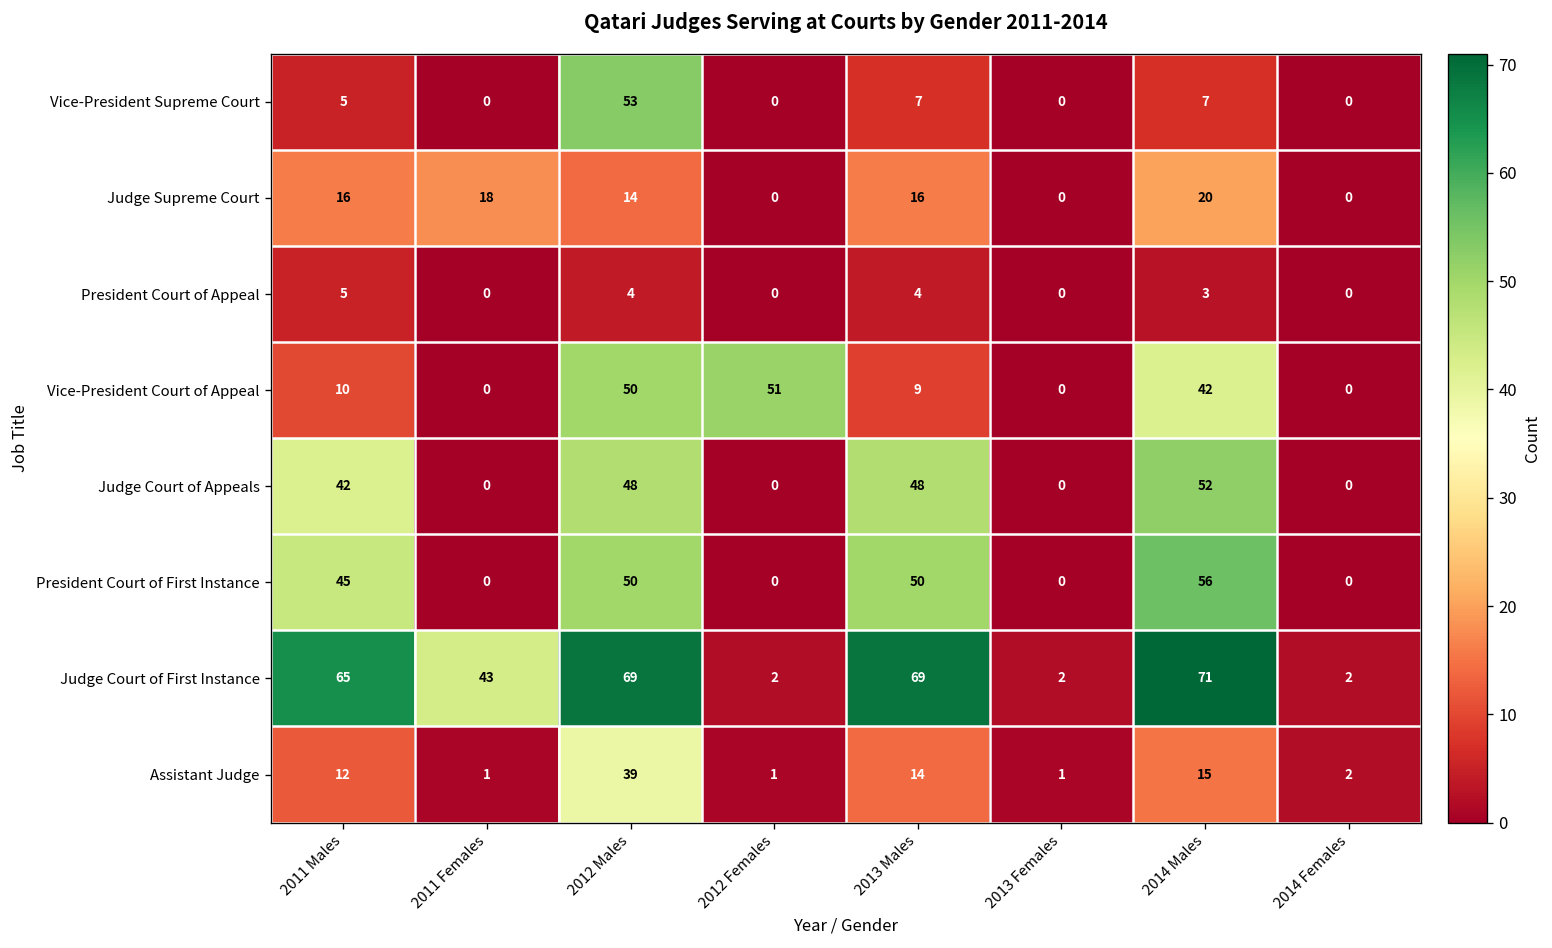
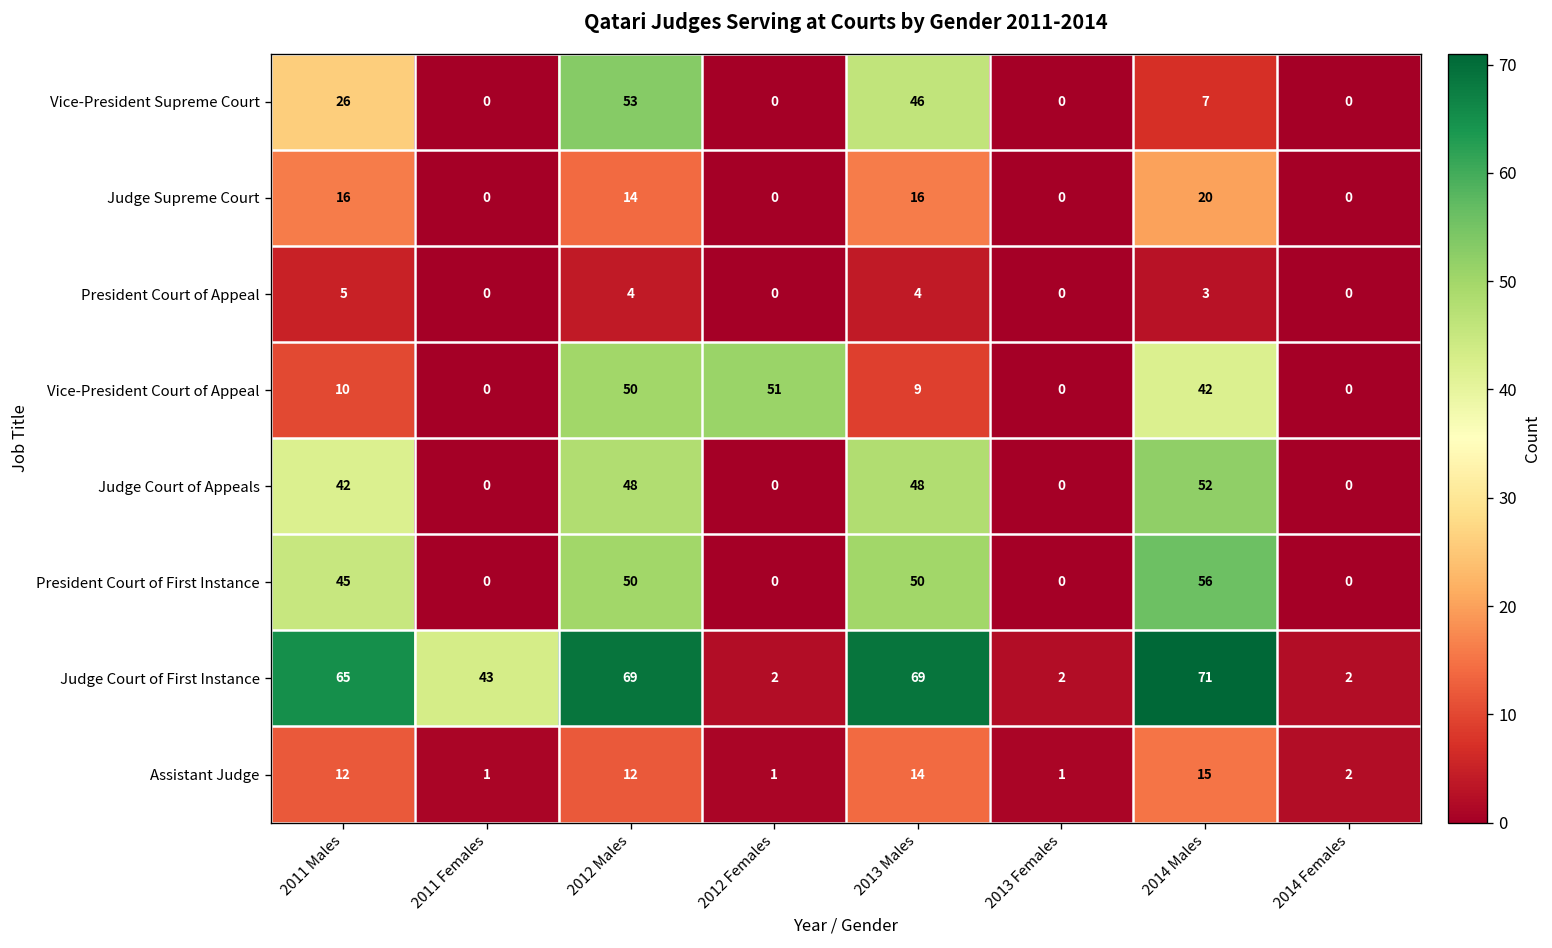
  {
    "Vice-President Supreme Court": {
-     "2011 Males": 5,
+     "2011 Males": 26,
      "2011 Females": 0,
      "2012 Males": 53,
      "2012 Females": 0,
-     "2013 Males": 7,
+     "2013 Males": 46,
      "2013 Females": 0,
      "2014 Males": 7,
      "2014 Females": 0
    },
    "Judge Supreme Court": {
      "2011 Males": 16,
-     "2011 Females": 18,
+     "2011 Females": 0,
      "2012 Males": 14,
      "2012 Females": 0,
      "2013 Males": 16,
      "2013 Females": 0,
      "2014 Males": 20,
      "2014 Females": 0
    },
    "President Court of Appeal": {
      "2011 Males": 5,
      "2011 Females": 0,
      "2012 Males": 4,
      "2012 Females": 0,
      "2013 Males": 4,
      "2013 Females": 0,
      "2014 Males": 3,
      "2014 Females": 0
    },
    "Vice-President Court of Appeal": {
      "2011 Males": 10,
      "2011 Females": 0,
      "2012 Males": 50,
      "2012 Females": 51,
      "2013 Males": 9,
      "2013 Females": 0,
      "2014 Males": 42,
      "2014 Females": 0
    },
    "Judge Court of Appeals": {
      "2011 Males": 42,
      "2011 Females": 0,
      "2012 Males": 48,
      "2012 Females": 0,
      "2013 Males": 48,
      "2013 Females": 0,
      "2014 Males": 52,
      "2014 Females": 0
    },
    "President Court of First Instance": {
      "2011 Males": 45,
      "2011 Females": 0,
      "2012 Males": 50,
      "2012 Females": 0,
      "2013 Males": 50,
      "2013 Females": 0,
      "2014 Males": 56,
      "2014 Females": 0
    },
    "Judge Court of First Instance": {
      "2011 Males": 65,
      "2011 Females": 43,
      "2012 Males": 69,
      "2012 Females": 2,
      "2013 Males": 69,
      "2013 Females": 2,
      "2014 Males": 71,
      "2014 Females": 2
    },
    "Assistant Judge": {
      "2011 Males": 12,
      "2011 Females": 1,
-     "2012 Males": 39,
+     "2012 Males": 12,
      "2012 Females": 1,
      "2013 Males": 14,
      "2013 Females": 1,
      "2014 Males": 15,
      "2014 Females": 2
    }
  }
